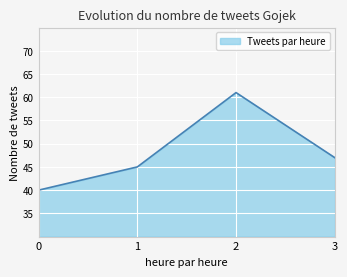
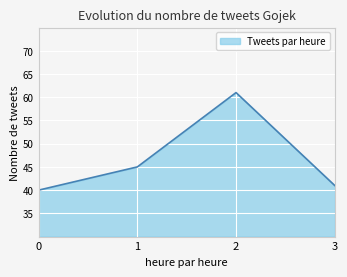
  {
    "0": 40,
    "1": 45,
    "2": 61,
-   "3": 47
+   "3": 41
  }
